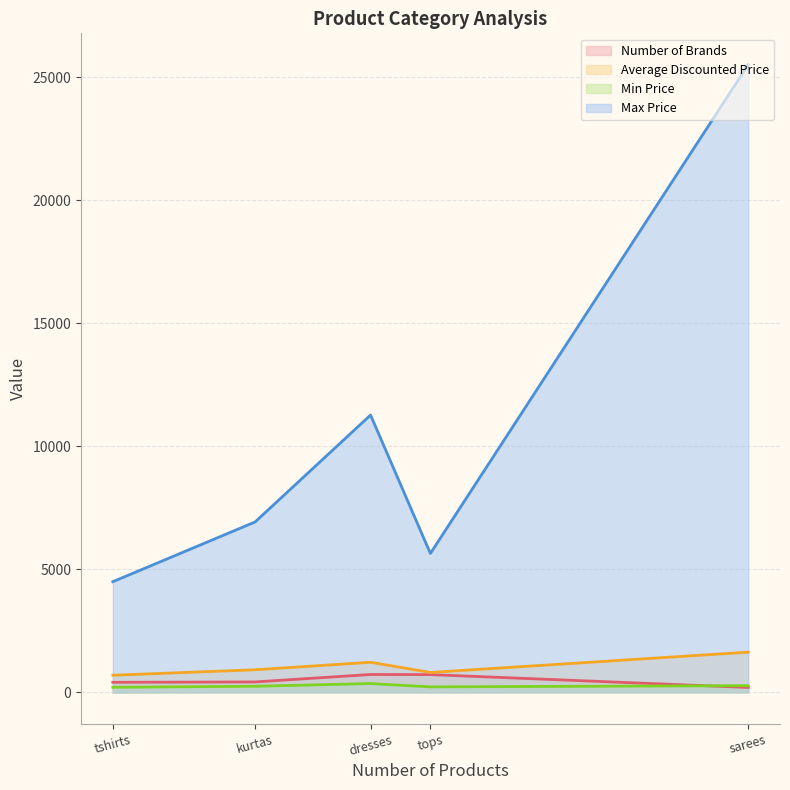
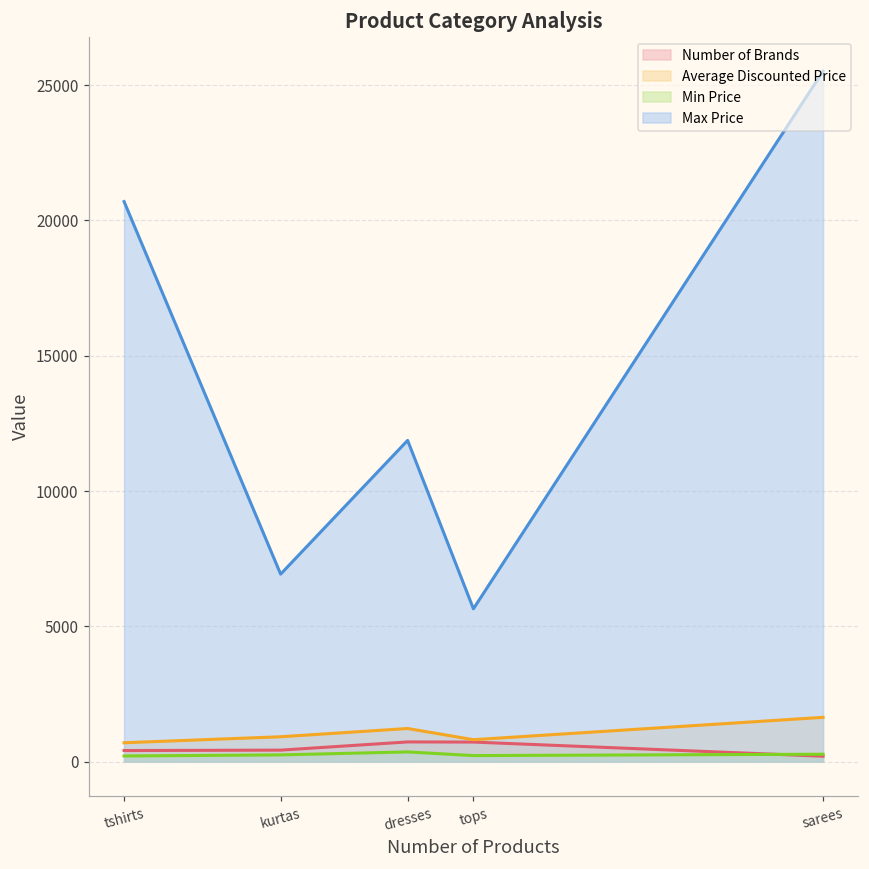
  {
    "Max Price": {
-     "tshirts": 4500,
+     "tshirts": 20700,
      "kurtas": 6900,
-     "dresses": 11300,
+     "dresses": 11900,
      "tops": 5600
    }
  }
